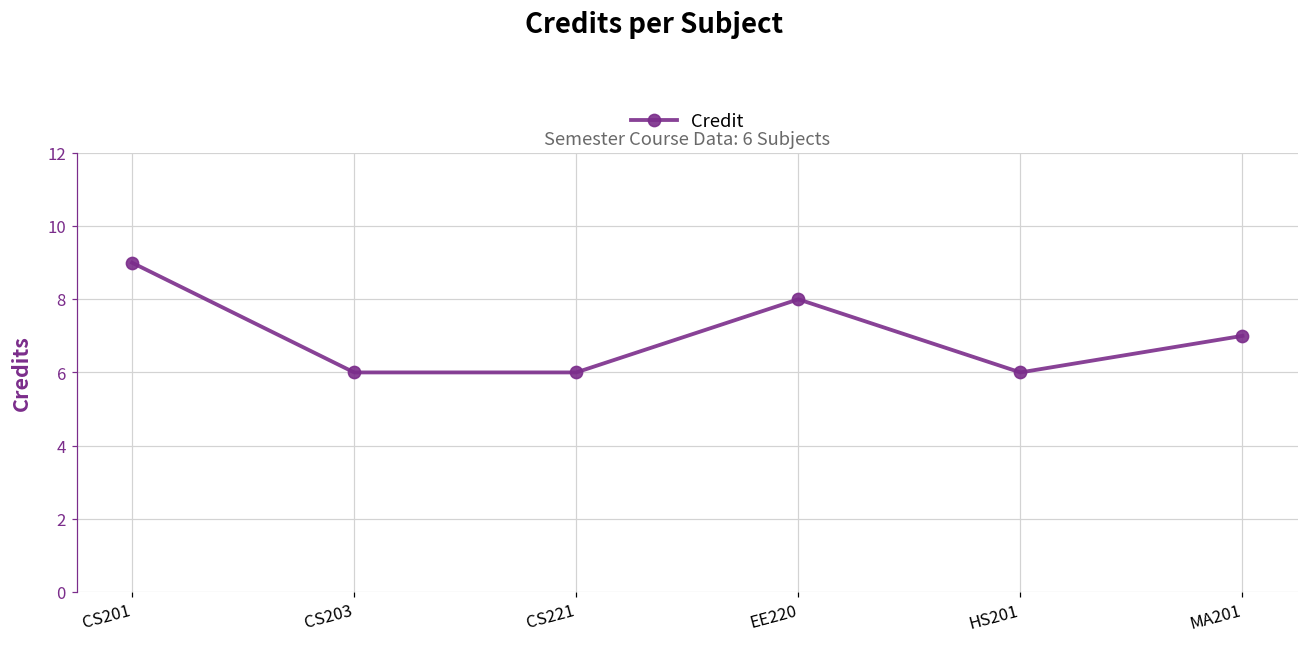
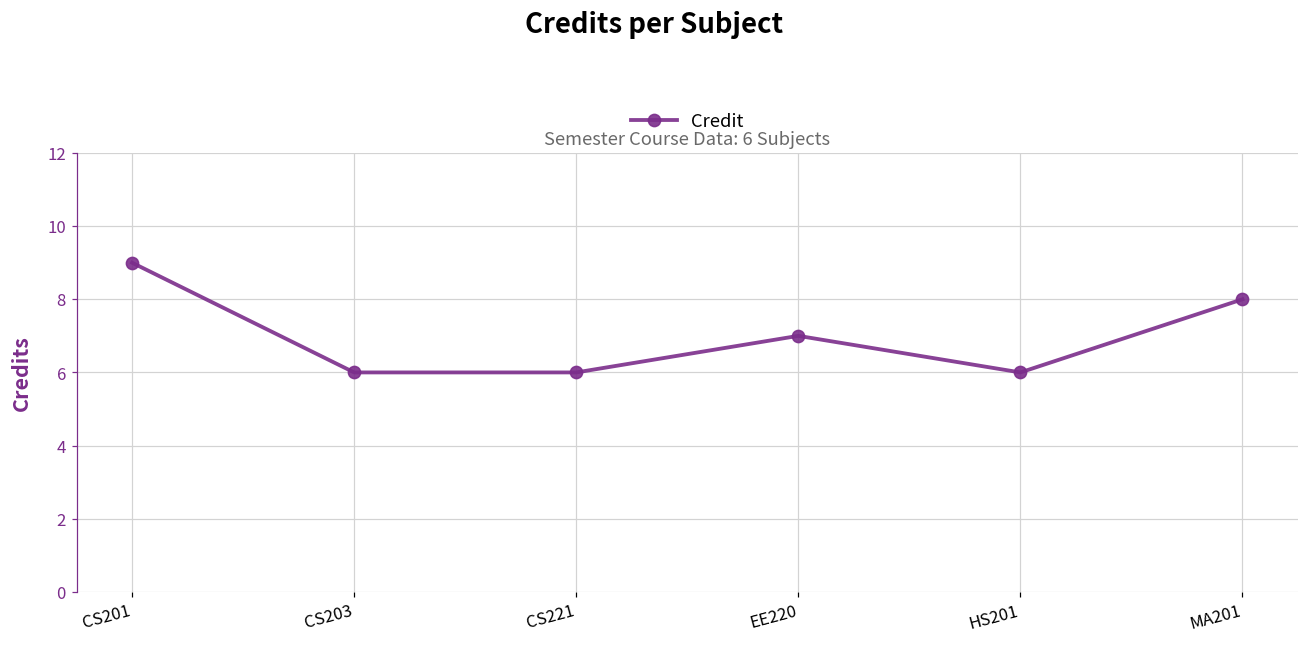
  {
    "CS201": 9,
    "CS203": 6,
    "CS221": 6,
-   "EE220": 8,
+   "EE220": 7,
    "HS201": 6,
-   "MA201": 7
+   "MA201": 8
  }
